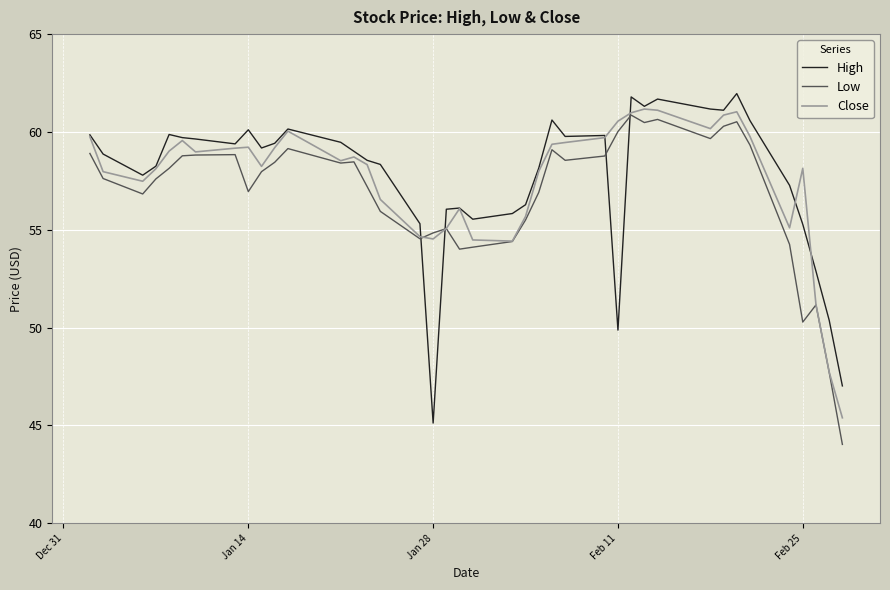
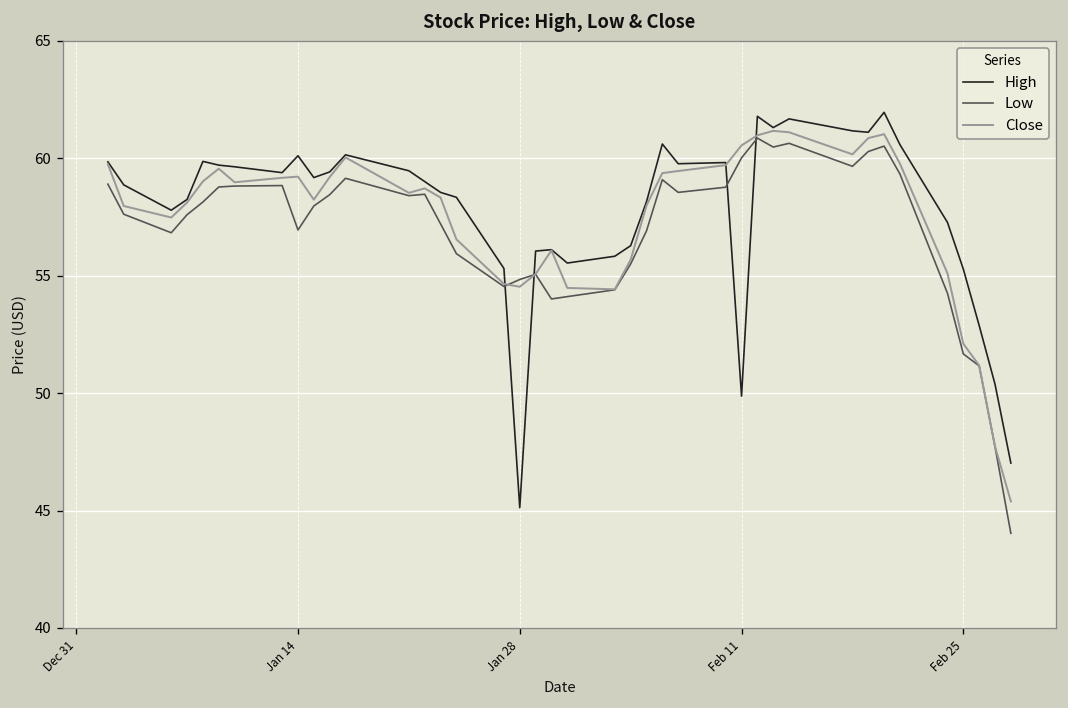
  {
    "High": {
      "Jan 14": 60.1,
      "Jan 28": 45.1,
      "Feb 11": 49.9,
      "Feb 25": 55.3
    },
    "Low": {
      "Jan 14": 57.0,
      "Jan 28": 54.8,
      "Feb 11": 60.0,
-     "Feb 25": 50.3
+     "Feb 25": 51.7
    },
    "Close": {
      "Jan 14": 59.2,
      "Jan 28": 54.5,
      "Feb 11": 60.5,
-     "Feb 25": 58.1
+     "Feb 25": 52.1
    }
  }
